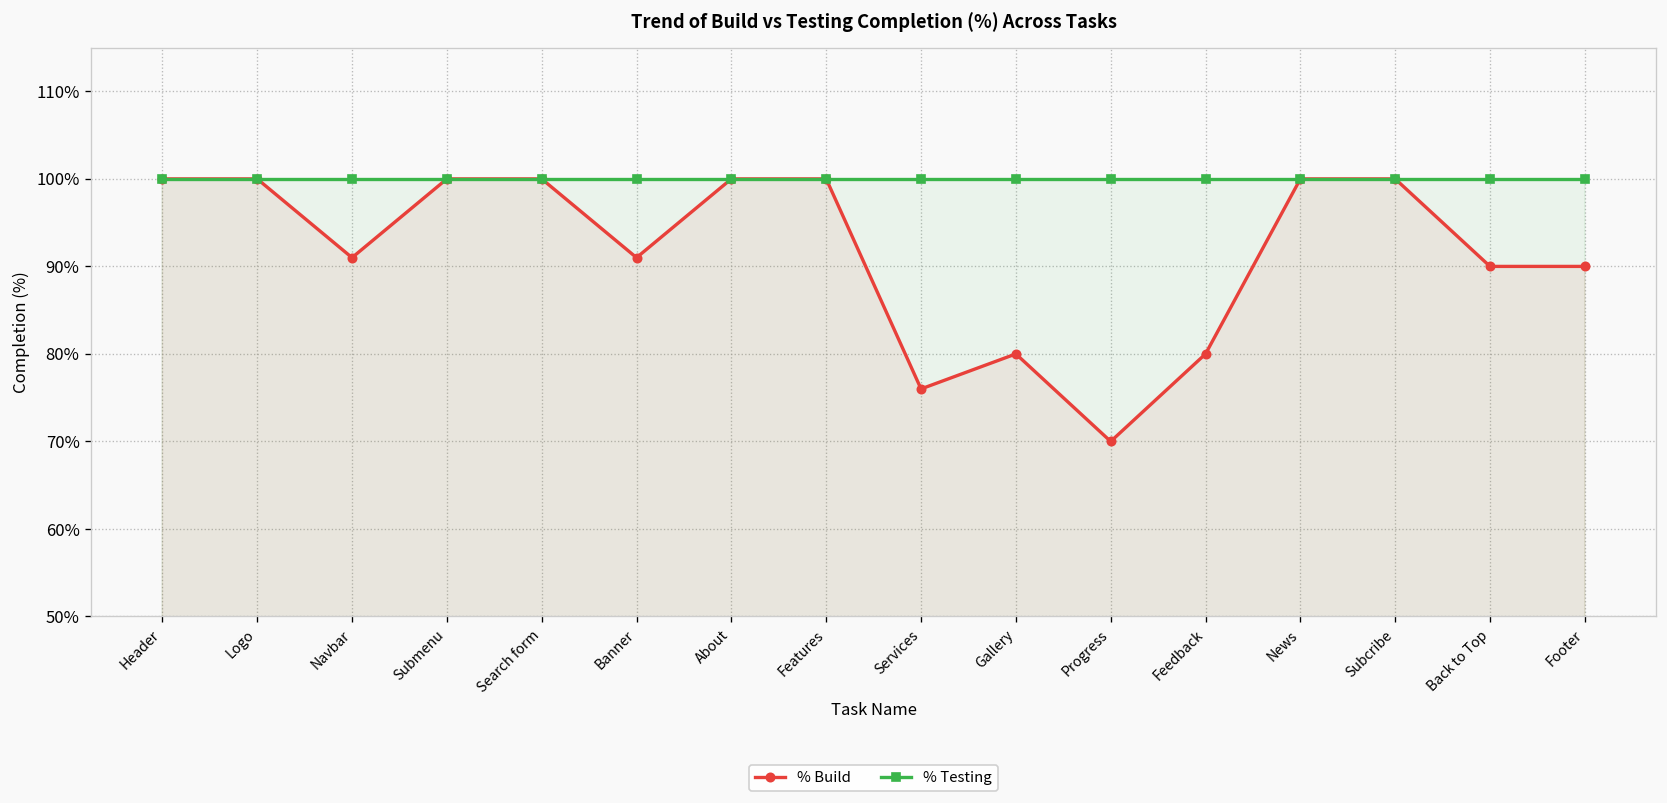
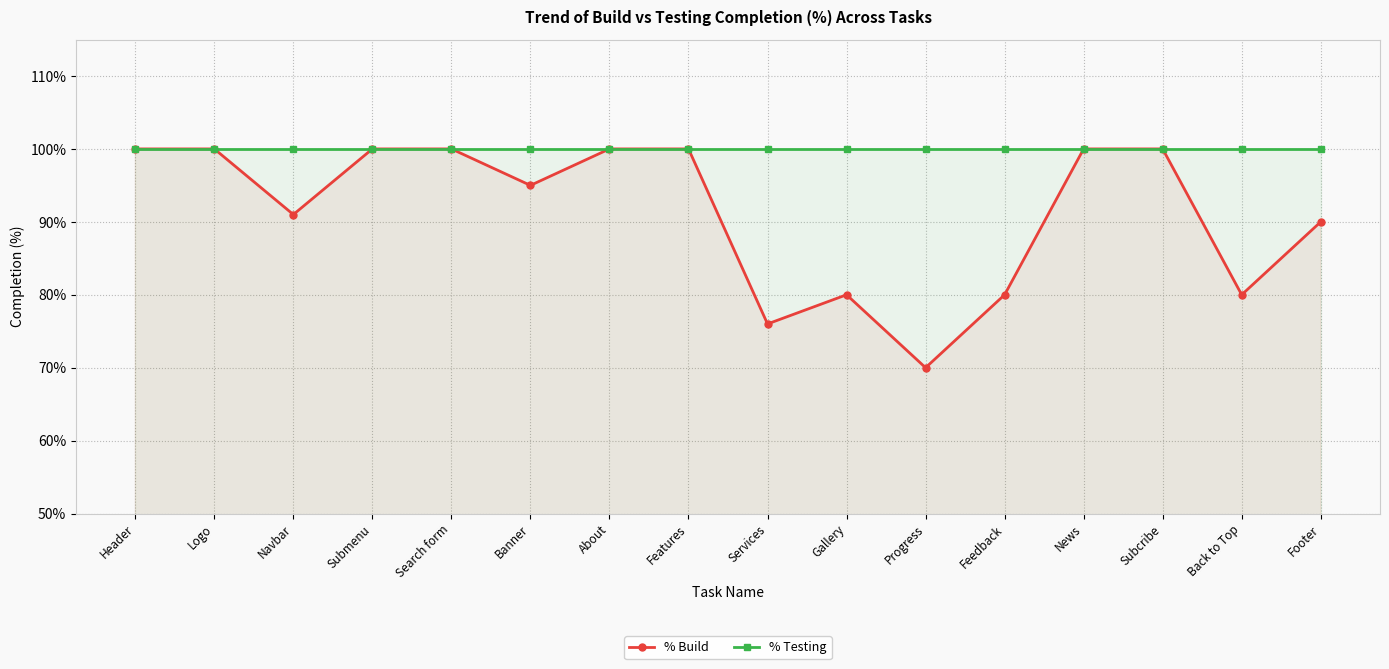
  {
    "% Build": {
      "Navbar": "91%",
-     "Banner": "91%",
+     "Banner": "95%",
      "Services": "76%",
      "Gallery": "80%",
      "Progress": "70%",
      "Feedback": "80%",
-     "Back to Top": "90%",
+     "Back to Top": "80%",
      "Footer": "90%"
    },
    "% Testing": {
      "Navbar": "100%",
      "Banner": "100%",
      "Services": "100%",
      "Gallery": "100%",
      "Progress": "100%",
      "Feedback": "100%",
      "Back to Top": "100%",
      "Footer": "100%"
    }
  }
